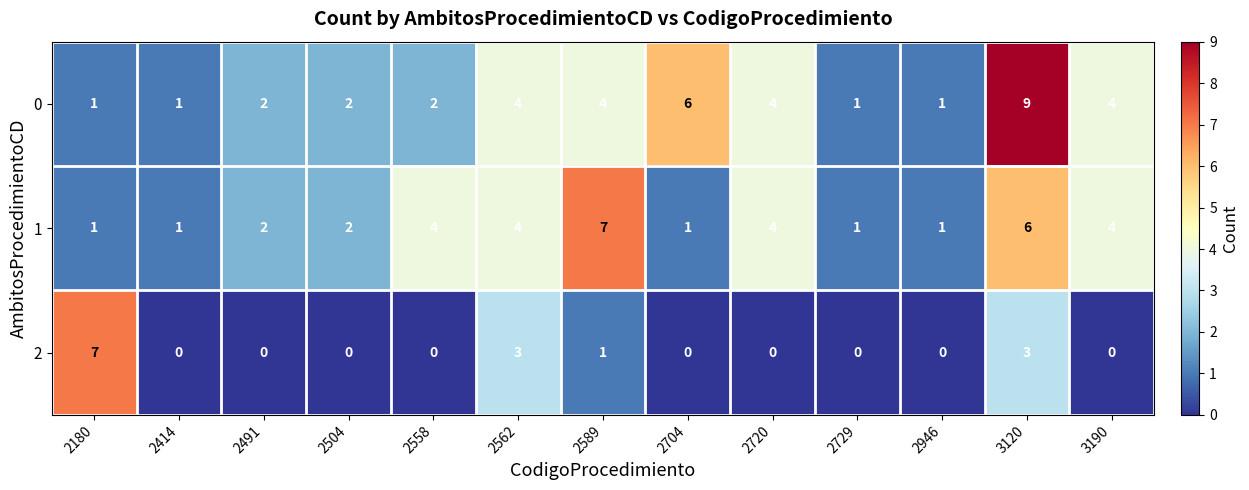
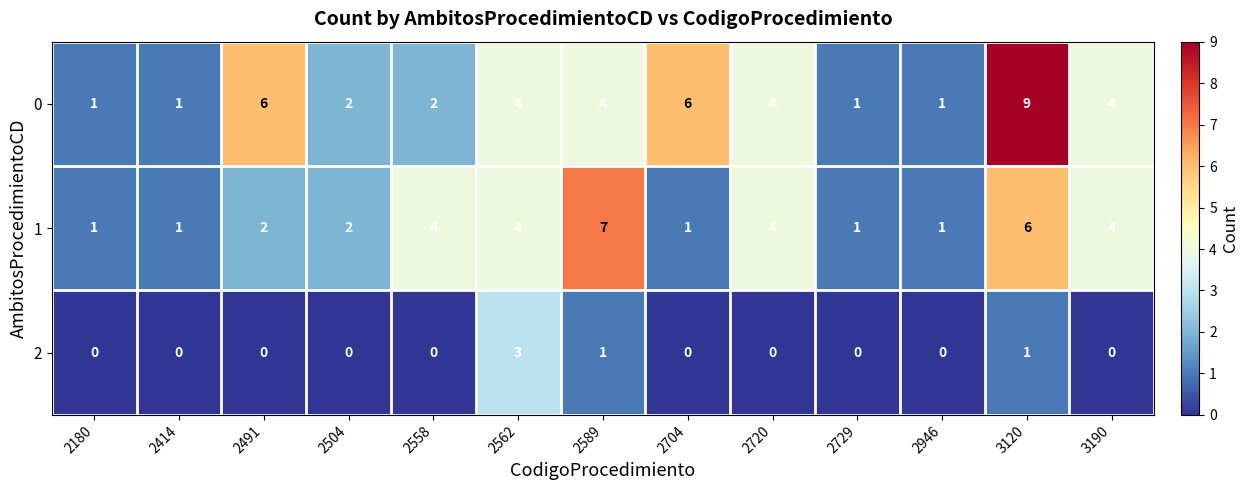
  {
    "0": {
      "2180": 1,
      "2414": 1,
-     "2491": 2,
+     "2491": 6,
      "2504": 2,
      "2558": 2,
      "2704": 6,
      "2729": 1,
      "2946": 1,
      "3120": 9
    },
    "1": {
      "2180": 1,
      "2414": 1,
      "2491": 2,
      "2504": 2,
      "2589": 7,
      "2704": 1,
      "2729": 1,
      "2946": 1,
      "3120": 6
    },
    "2": {
-     "2180": 7,
+     "2180": 0,
      "2414": 0,
      "2491": 0,
      "2504": 0,
      "2558": 0,
      "2562": 3,
      "2589": 1,
      "2704": 0,
      "2720": 0,
      "2729": 0,
      "2946": 0,
-     "3120": 3,
+     "3120": 1,
      "3190": 0
    }
  }
